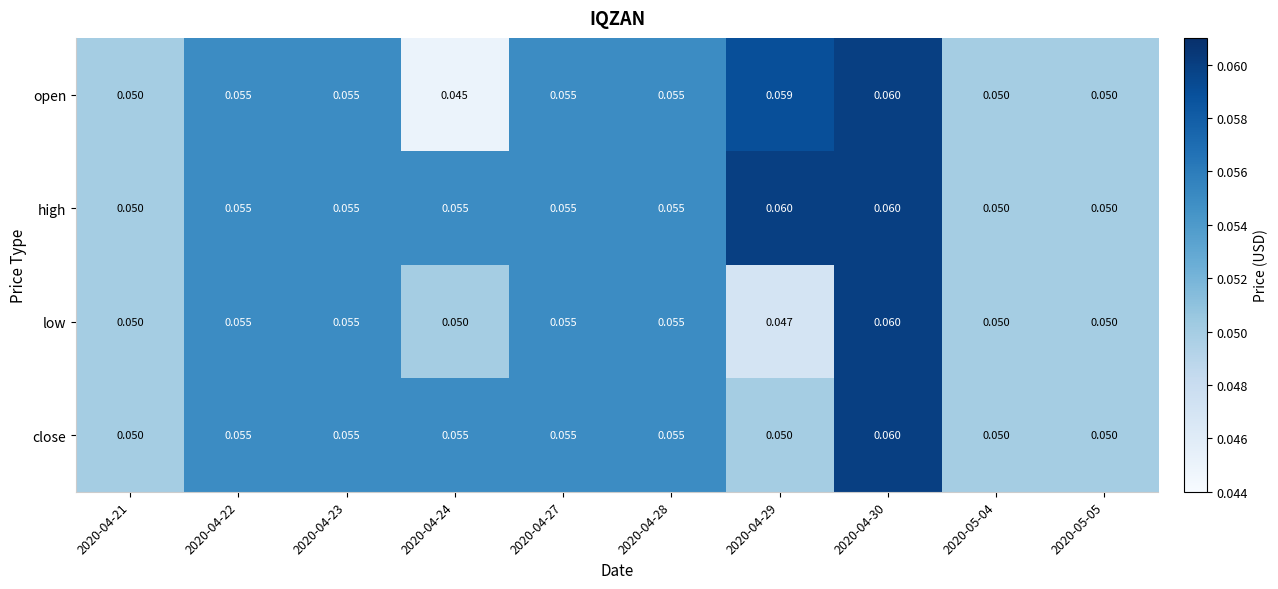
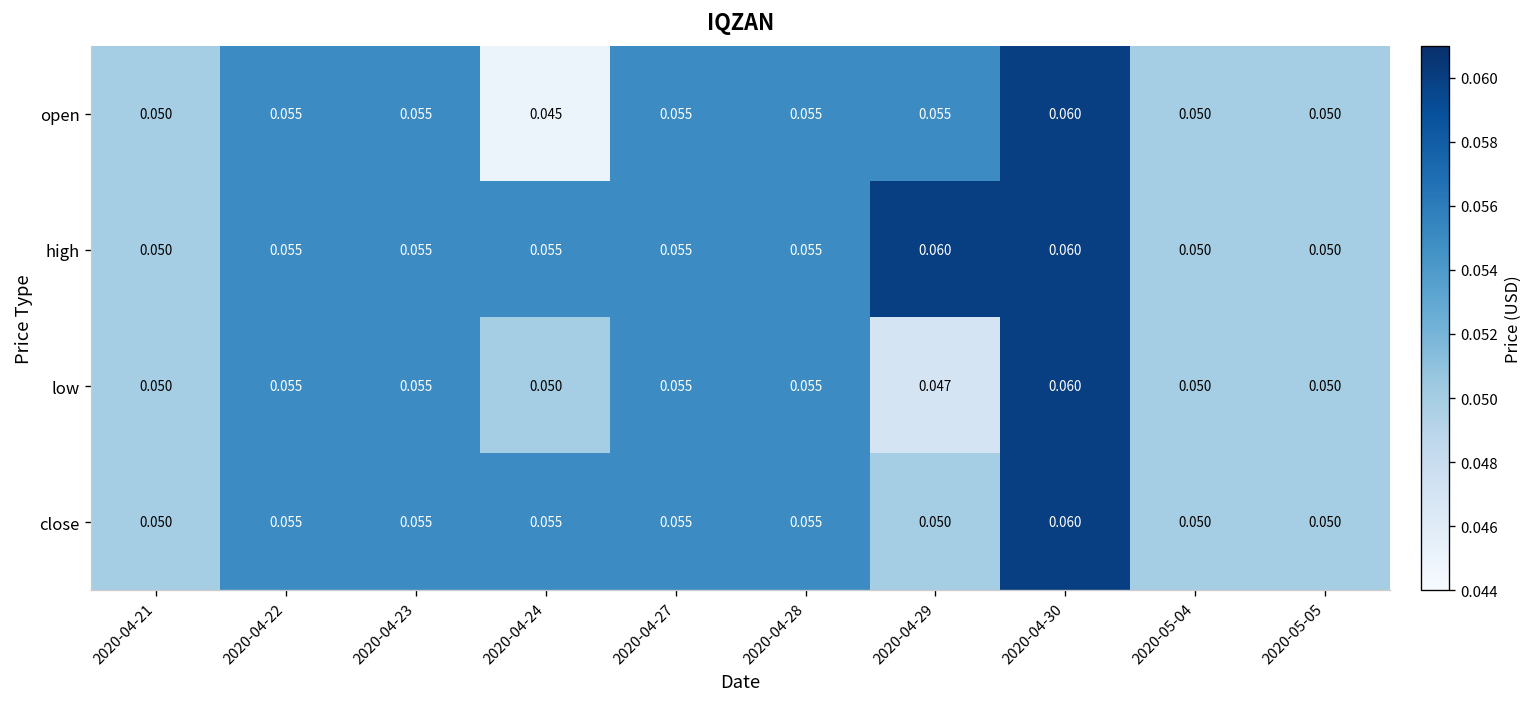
  {
    "open": {
      "2020-04-21": 0.050,
      "2020-04-22": 0.055,
      "2020-04-23": 0.055,
      "2020-04-24": 0.045,
      "2020-04-27": 0.055,
      "2020-04-28": 0.055,
-     "2020-04-29": 0.059,
+     "2020-04-29": 0.055,
      "2020-04-30": 0.060,
      "2020-05-04": 0.050,
      "2020-05-05": 0.050
    },
    "high": {
      "2020-04-21": 0.050,
      "2020-04-22": 0.055,
      "2020-04-23": 0.055,
      "2020-04-24": 0.055,
      "2020-04-27": 0.055,
      "2020-04-28": 0.055,
      "2020-04-29": 0.060,
      "2020-04-30": 0.060,
      "2020-05-04": 0.050,
      "2020-05-05": 0.050
    },
    "low": {
      "2020-04-21": 0.050,
      "2020-04-22": 0.055,
      "2020-04-23": 0.055,
      "2020-04-24": 0.050,
      "2020-04-27": 0.055,
      "2020-04-28": 0.055,
      "2020-04-29": 0.047,
      "2020-04-30": 0.060,
      "2020-05-04": 0.050,
      "2020-05-05": 0.050
    },
    "close": {
      "2020-04-21": 0.050,
      "2020-04-22": 0.055,
      "2020-04-23": 0.055,
      "2020-04-24": 0.055,
      "2020-04-27": 0.055,
      "2020-04-28": 0.055,
      "2020-04-29": 0.050,
      "2020-04-30": 0.060,
      "2020-05-04": 0.050,
      "2020-05-05": 0.050
    }
  }
